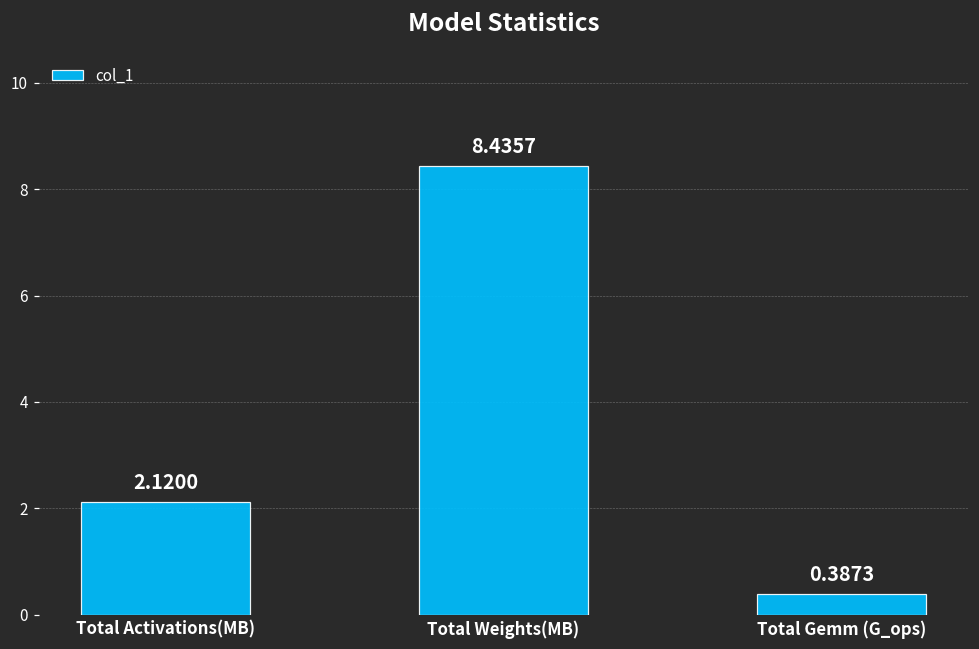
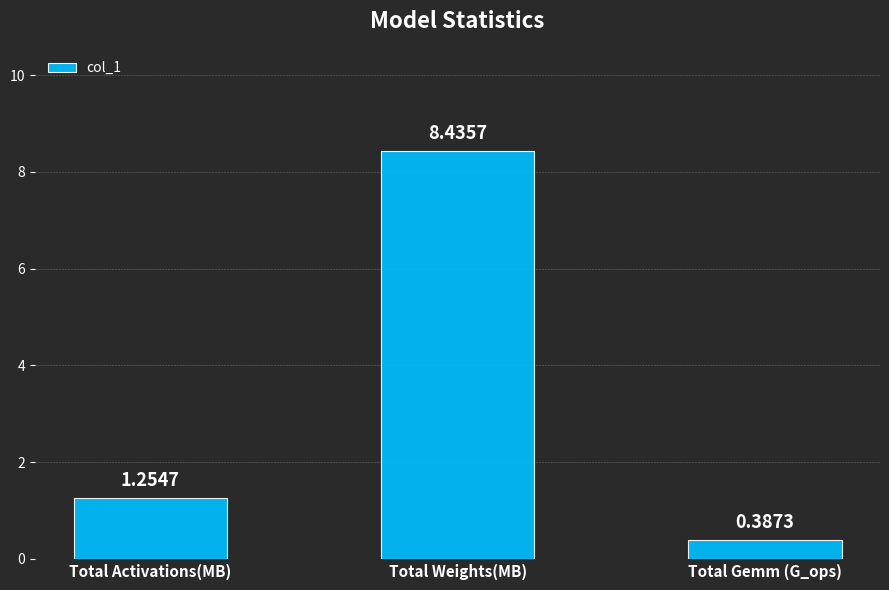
  {
-   "Total Activations(MB)": 2.1200,
+   "Total Activations(MB)": 1.2547,
    "Total Weights(MB)": 8.4357,
    "Total Gemm (G_ops)": 0.3873
  }
